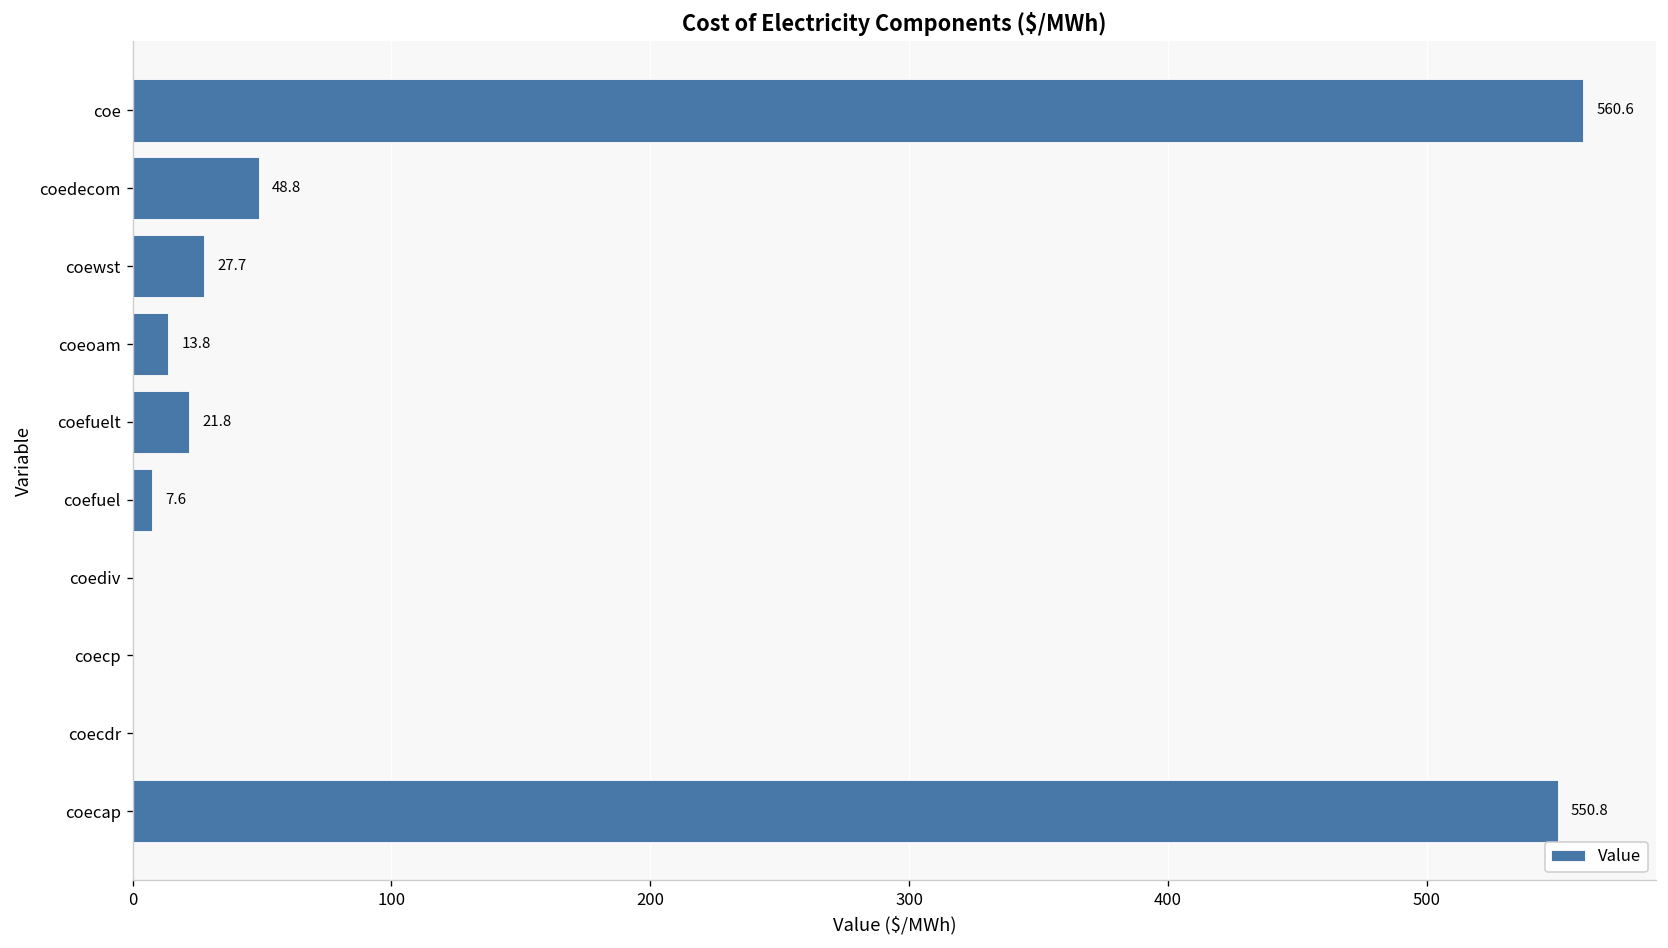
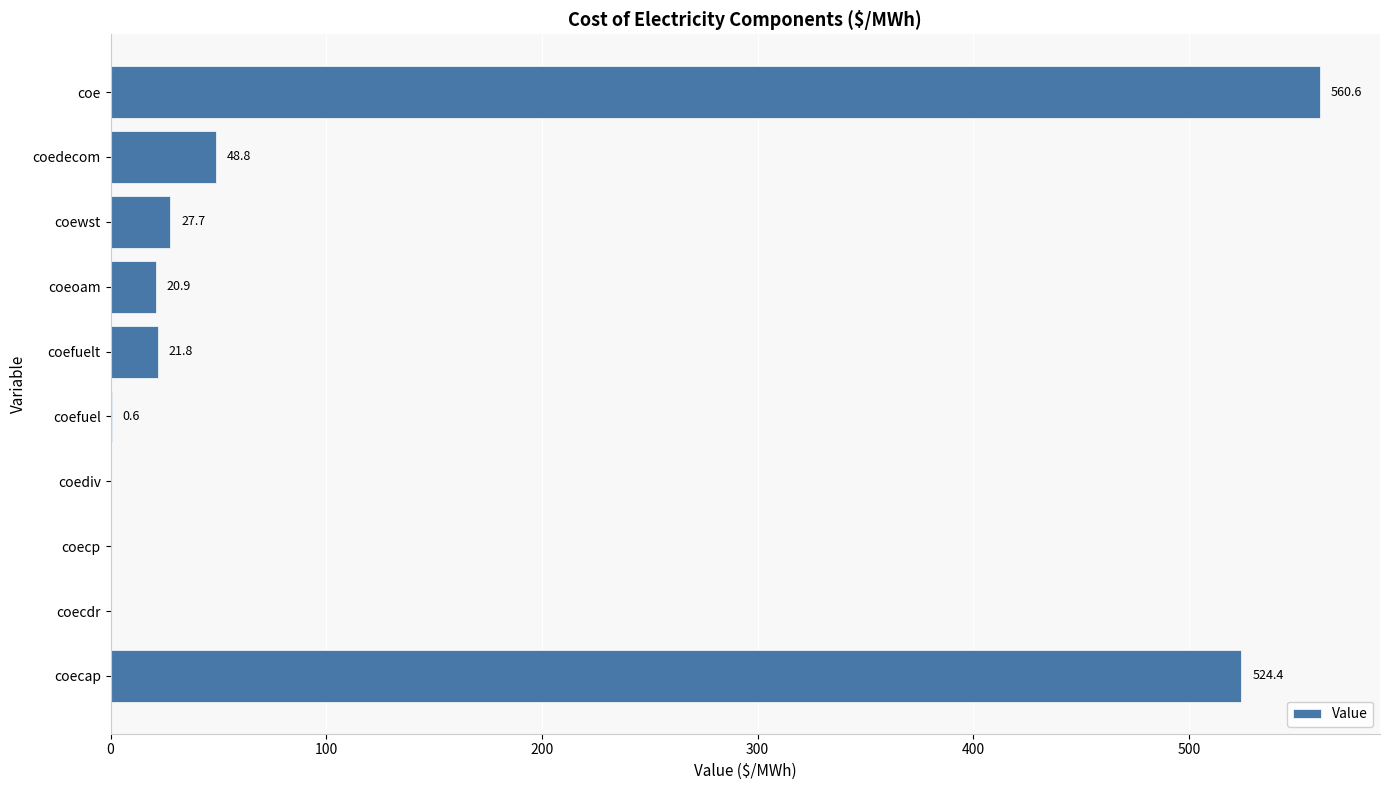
  {
    "coe": 560.6,
    "coedecom": 48.8,
    "coewst": 27.7,
-   "coeoam": 13.8,
+   "coeoam": 20.9,
    "coefuelt": 21.8,
-   "coefuel": 7.6,
-   "coecap": 550.8
+   "coefuel": 0.6,
+   "coecap": 524.4
  }
